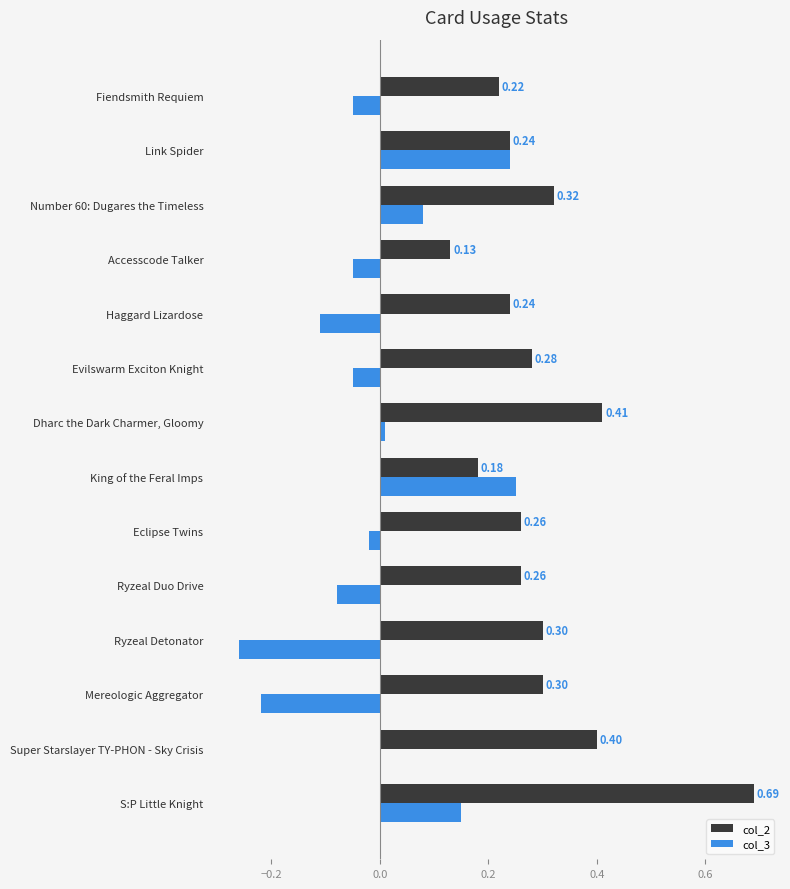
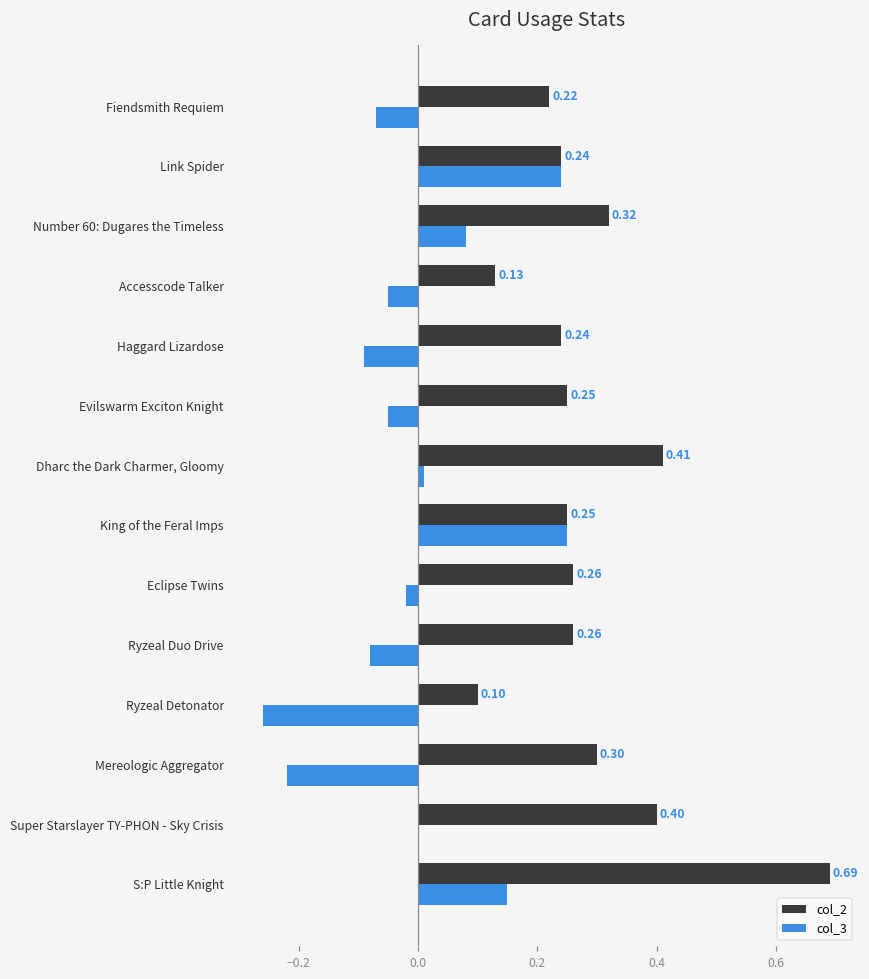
  {
    "col_2": {
      "Fiendsmith Requiem": 0.22,
      "Link Spider": 0.24,
      "Number 60: Dugares the Timeless": 0.32,
      "Accesscode Talker": 0.13,
      "Haggard Lizardose": 0.24,
-     "Evilswarm Exciton Knight": 0.28,
+     "Evilswarm Exciton Knight": 0.25,
      "Dharc the Dark Charmer, Gloomy": 0.41,
-     "King of the Feral Imps": 0.18,
+     "King of the Feral Imps": 0.25,
      "Eclipse Twins": 0.26,
      "Ryzeal Duo Drive": 0.26,
-     "Ryzeal Detonator": 0.30,
+     "Ryzeal Detonator": 0.10,
      "Mereologic Aggregator": 0.30,
      "Super Starslayer TY-PHON - Sky Crisis": 0.40,
      "S:P Little Knight": 0.69
    },
    "col_3": {
-     "Fiendsmith Requiem": -0.05,
+     "Fiendsmith Requiem": -0.07,
      "Number 60: Dugares the Timeless": 0.08,
      "Accesscode Talker": -0.05,
-     "Haggard Lizardose": -0.11,
+     "Haggard Lizardose": -0.09,
      "Evilswarm Exciton Knight": -0.05,
      "Dharc the Dark Charmer, Gloomy": 0.01,
      "King of the Feral Imps": 0.25,
      "Eclipse Twins": -0.02,
      "Ryzeal Duo Drive": -0.08,
      "Ryzeal Detonator": -0.26,
      "Mereologic Aggregator": -0.22,
      "Super Starslayer TY-PHON - Sky Crisis": 0.00,
      "S:P Little Knight": 0.15
    }
  }
